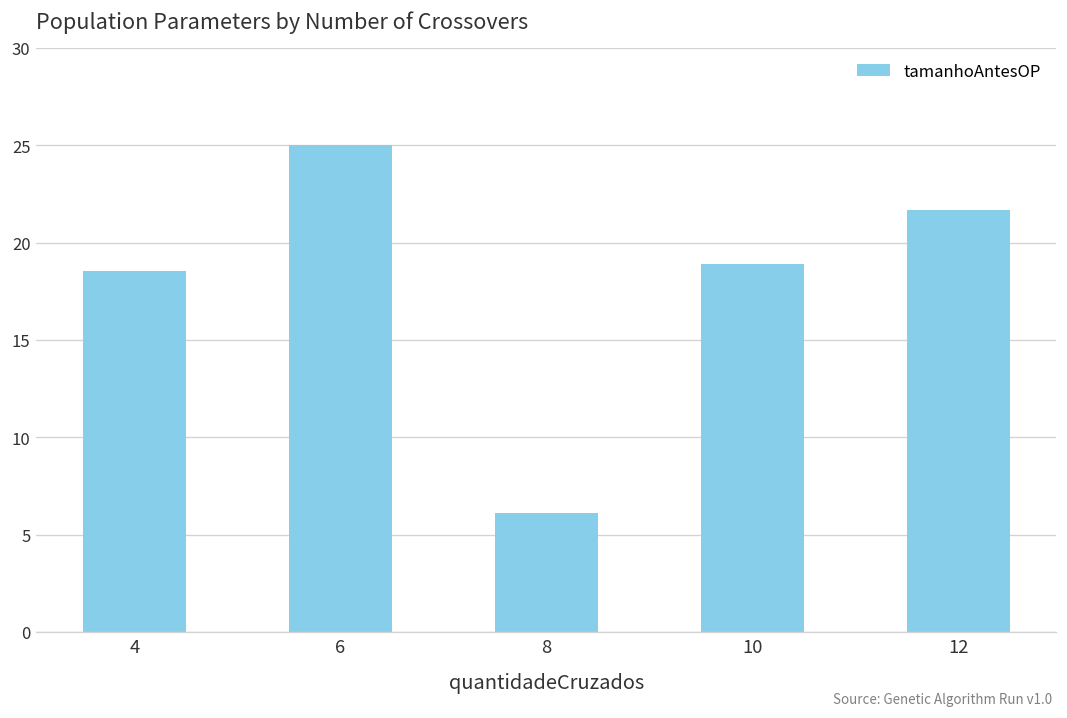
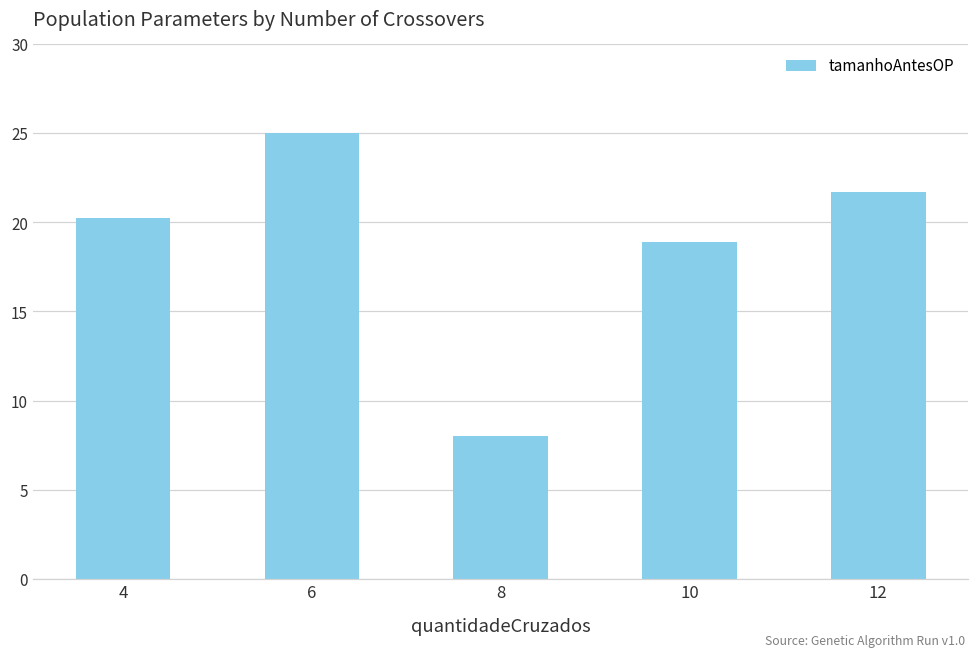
  {
-   "4": 18.5,
+   "4": 20.3,
    "6": 25.0,
-   "8": 6.1,
+   "8": 8.0,
    "10": 18.9,
    "12": 21.7
  }
